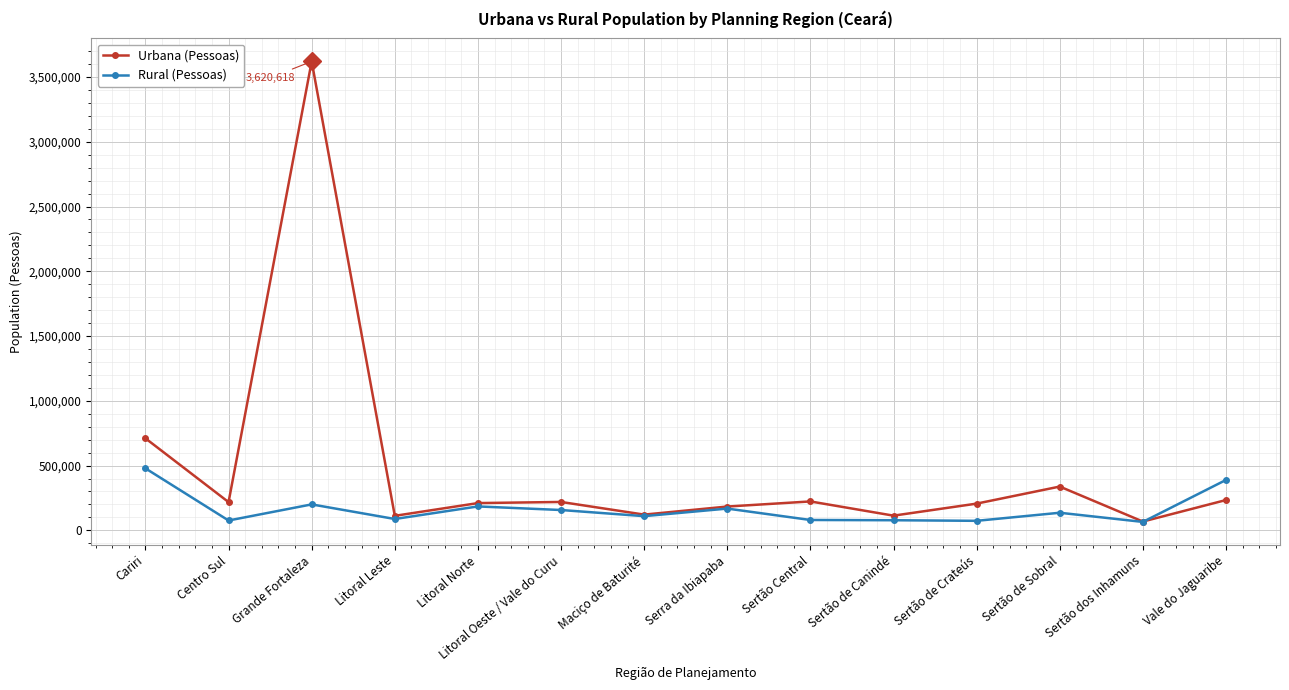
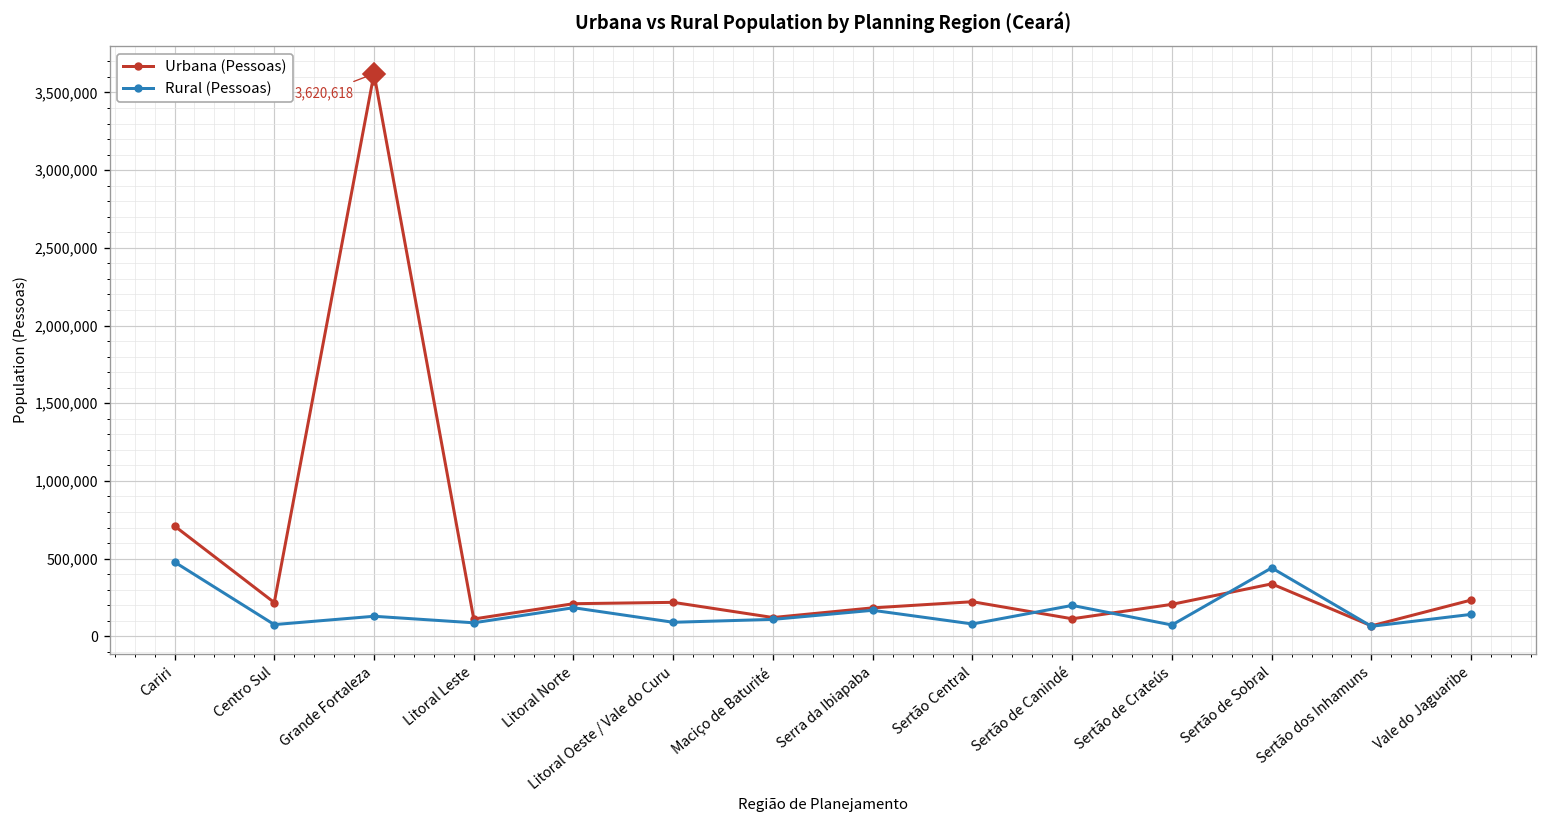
  {
    "Rural (Pessoas)": {
      "Cariri": "480,000",
      "Centro Sul": "80,000",
-     "Grande Fortaleza": "200,000",
+     "Grande Fortaleza": "130,000",
      "Litoral Leste": "90,000",
      "Litoral Norte": "180,000",
-     "Litoral Oeste / Vale do Curu": "160,000",
+     "Litoral Oeste / Vale do Curu": "90,000",
      "Sertão Central": "80,000",
-     "Sertão de Canindé": "80,000",
+     "Sertão de Canindé": "200,000",
      "Sertão de Crateús": "70,000",
-     "Sertão de Sobral": "140,000",
-     "Vale do Jaguaribe": "390,000"
+     "Sertão de Sobral": "440,000",
+     "Vale do Jaguaribe": "140,000"
    }
  }
